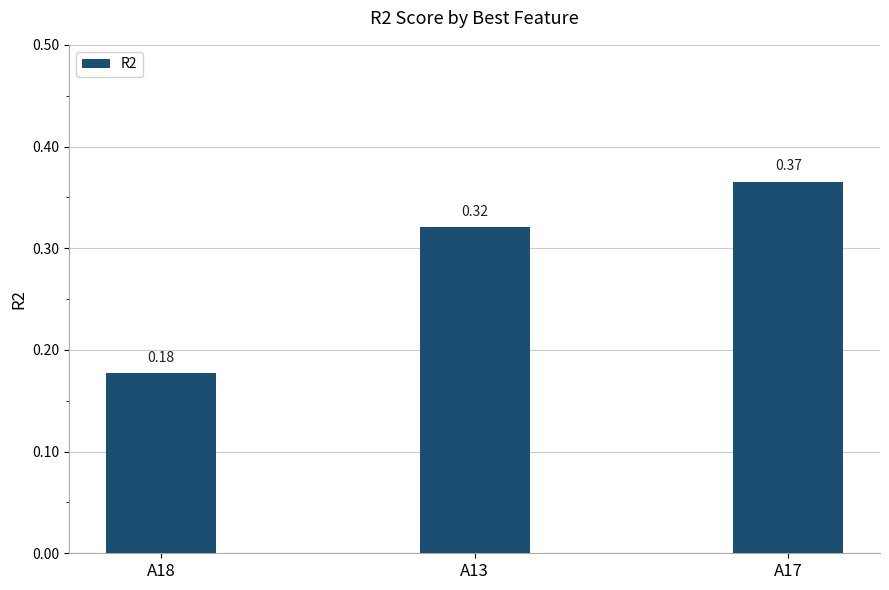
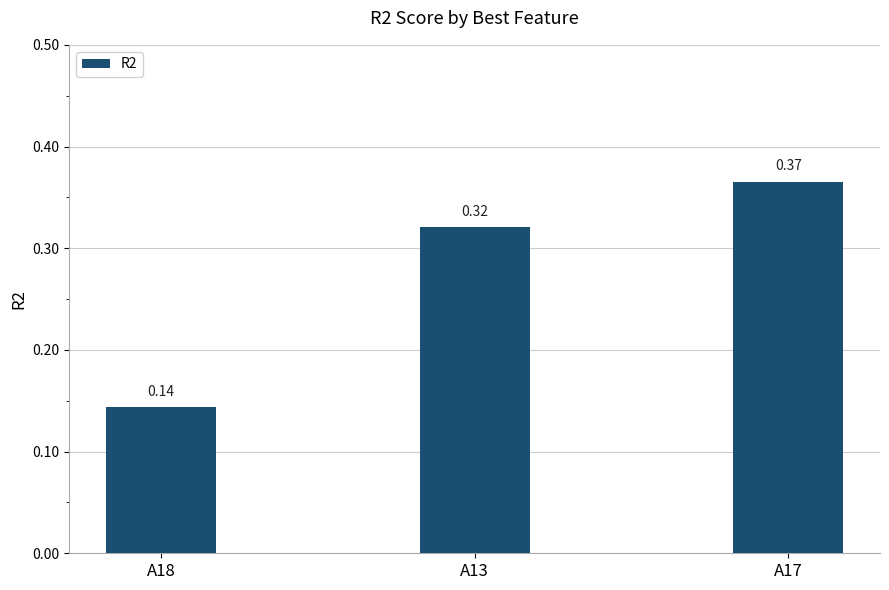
  {
-   "A18": 0.18,
+   "A18": 0.14,
    "A13": 0.32,
    "A17": 0.37
  }
